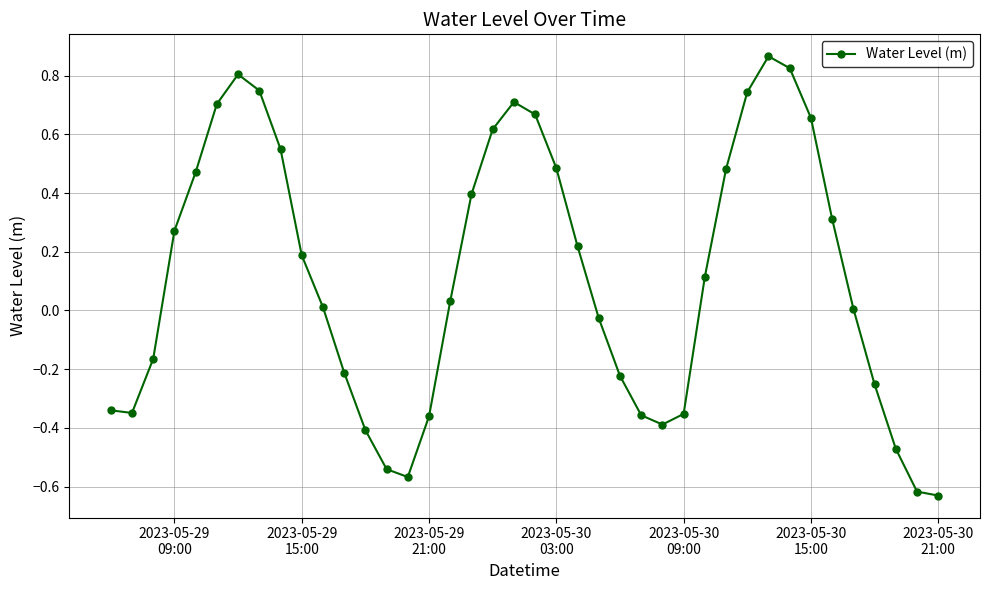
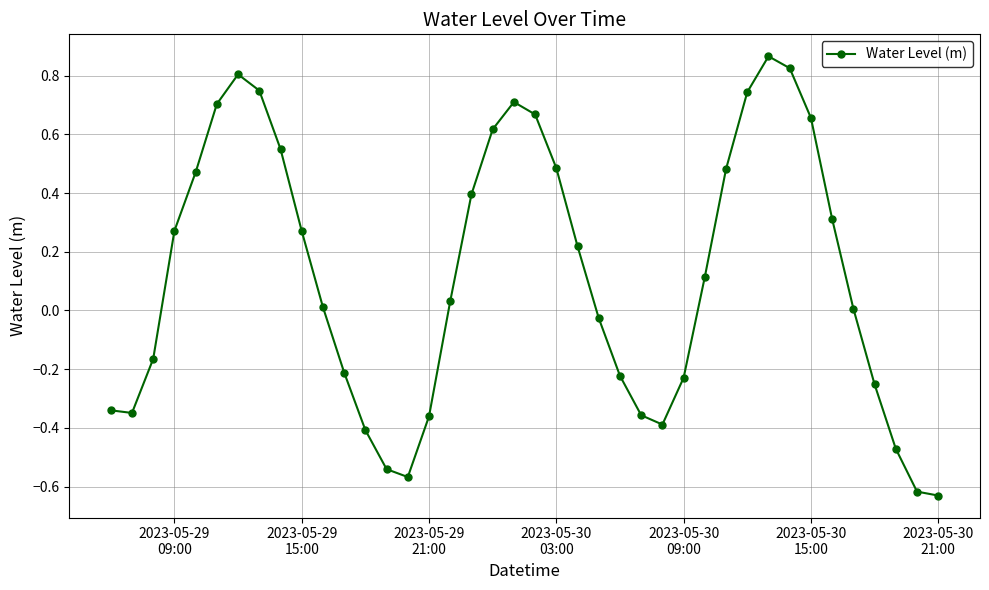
  {
    "2023-05-29 09:00": 0.27,
-   "2023-05-29 15:00": 0.19,
+   "2023-05-29 15:00": 0.27,
    "2023-05-29 21:00": -0.36,
    "2023-05-30 03:00": 0.48,
-   "2023-05-30 09:00": -0.35,
+   "2023-05-30 09:00": -0.23,
    "2023-05-30 15:00": 0.66,
    "2023-05-30 21:00": -0.63
  }
